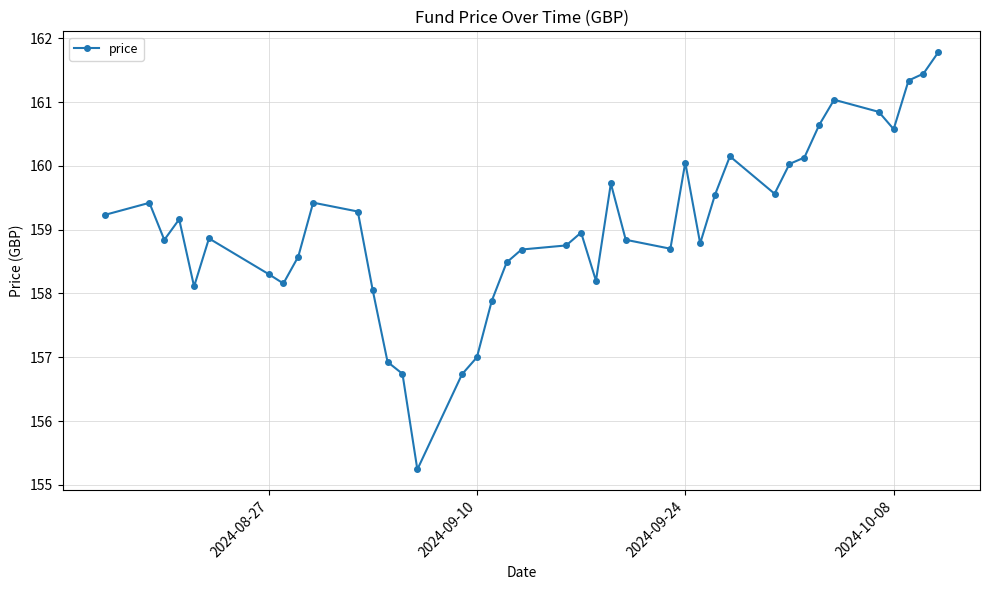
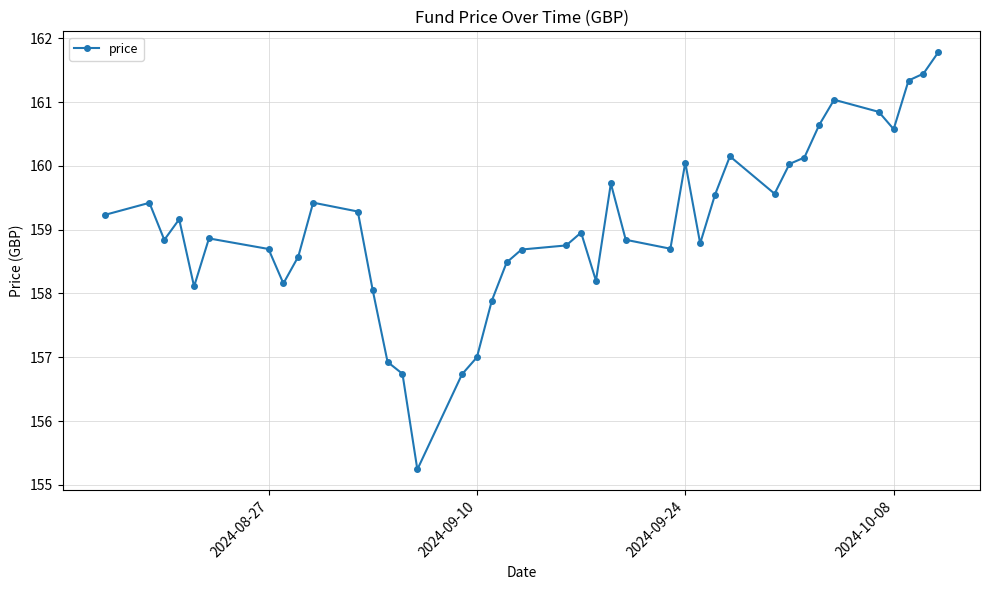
  {
-   "2024-08-27": 158.3,
+   "2024-08-27": 158.7,
    "2024-09-10": 157.0,
    "2024-09-24": 160.1,
    "2024-10-08": 160.6
  }
